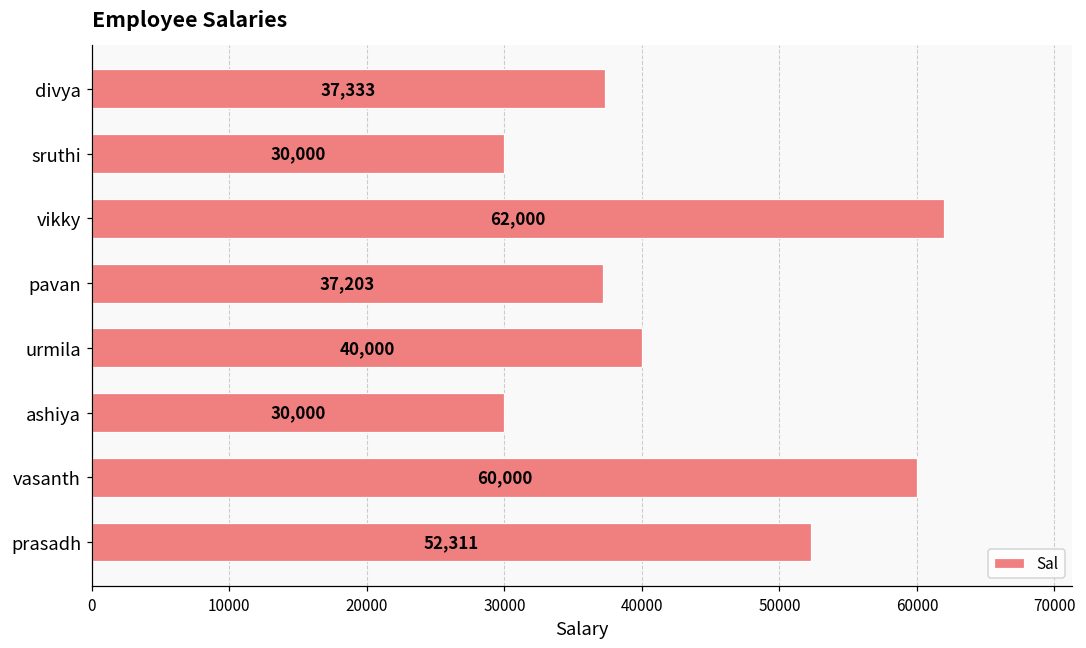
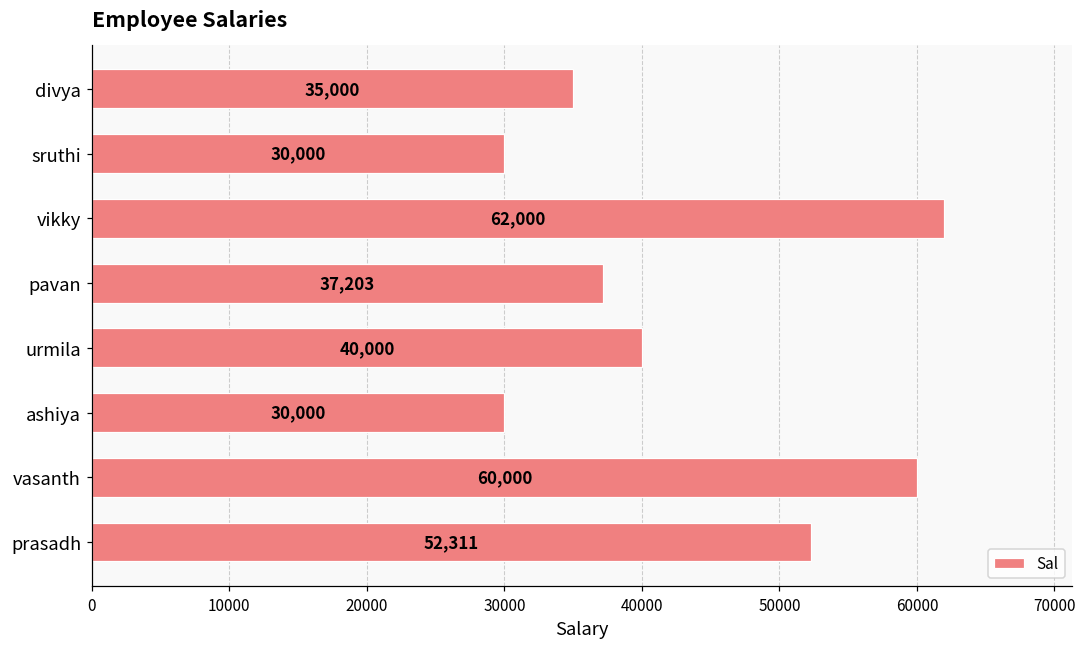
  {
-   "divya": "37,333",
+   "divya": "35,000",
    "sruthi": "30,000",
    "vikky": "62,000",
    "pavan": "37,203",
    "urmila": "40,000",
    "ashiya": "30,000",
    "vasanth": "60,000",
    "prasadh": "52,311"
  }
